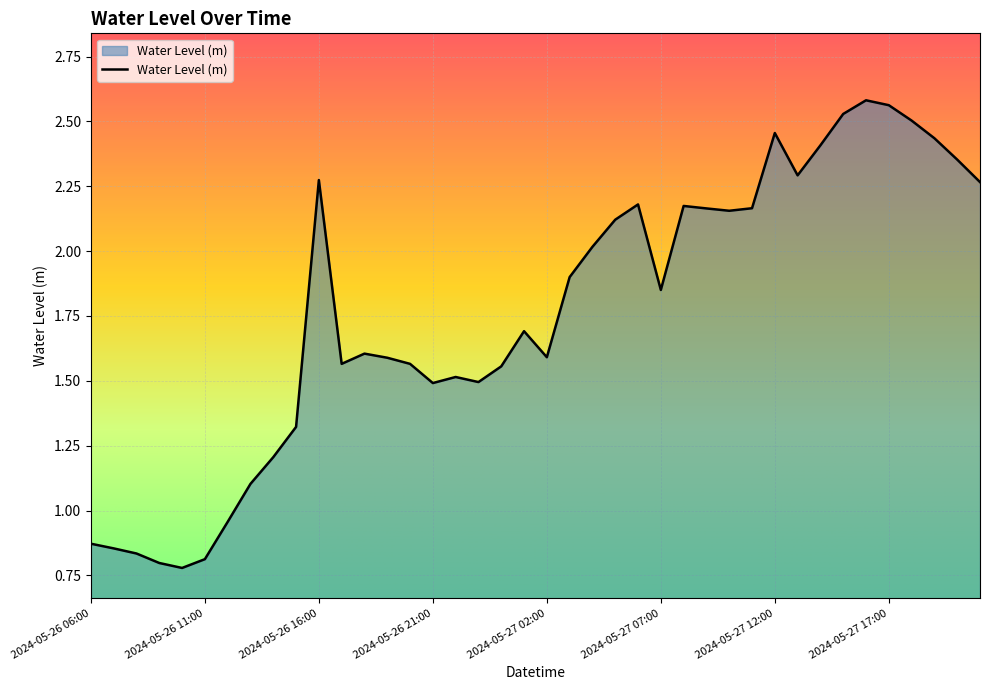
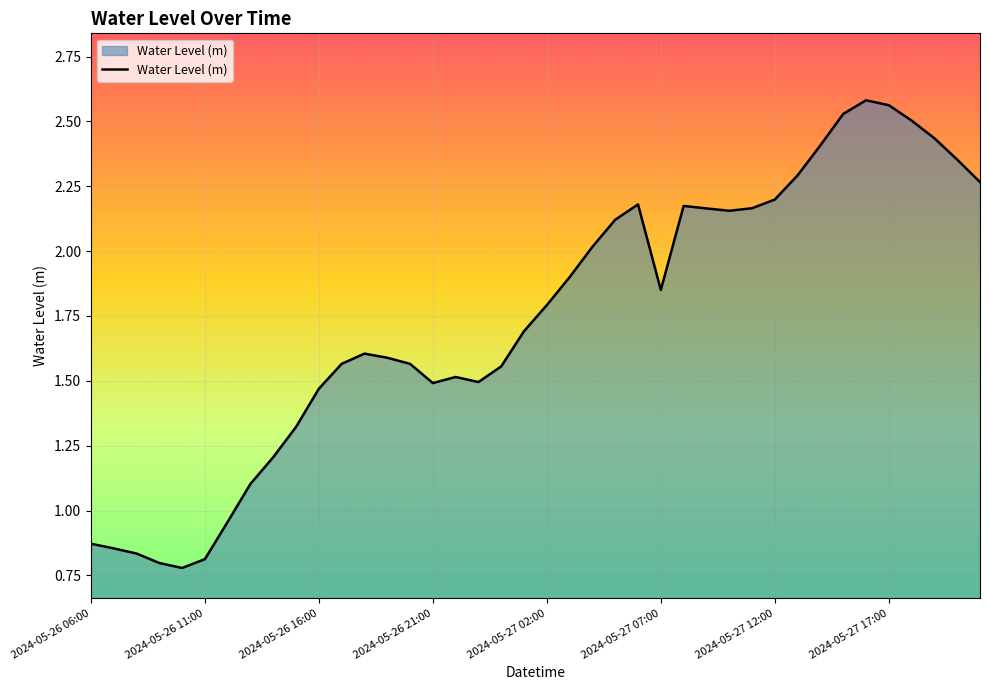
  {
    "2024-05-26 06:00": 0.87,
    "2024-05-26 11:00": 0.81,
-   "2024-05-26 16:00": 2.27,
+   "2024-05-26 16:00": 1.47,
    "2024-05-26 21:00": 1.49,
-   "2024-05-27 02:00": 1.59,
+   "2024-05-27 02:00": 1.79,
    "2024-05-27 07:00": 1.85,
-   "2024-05-27 12:00": 2.46,
+   "2024-05-27 12:00": 2.20,
    "2024-05-27 17:00": 2.56
  }
